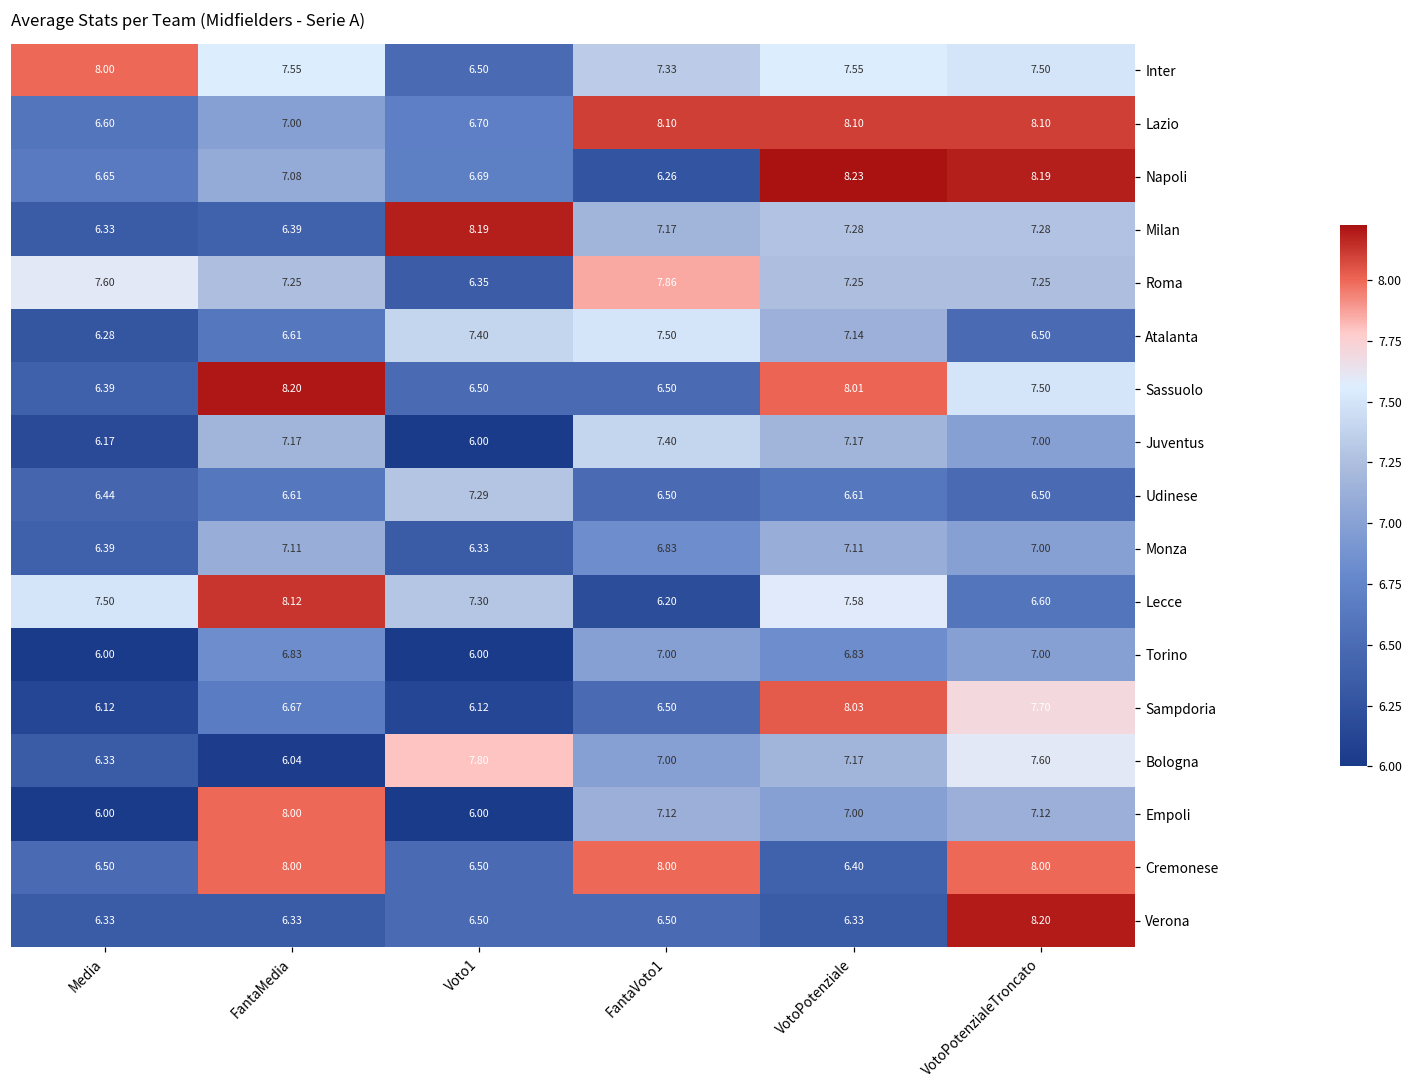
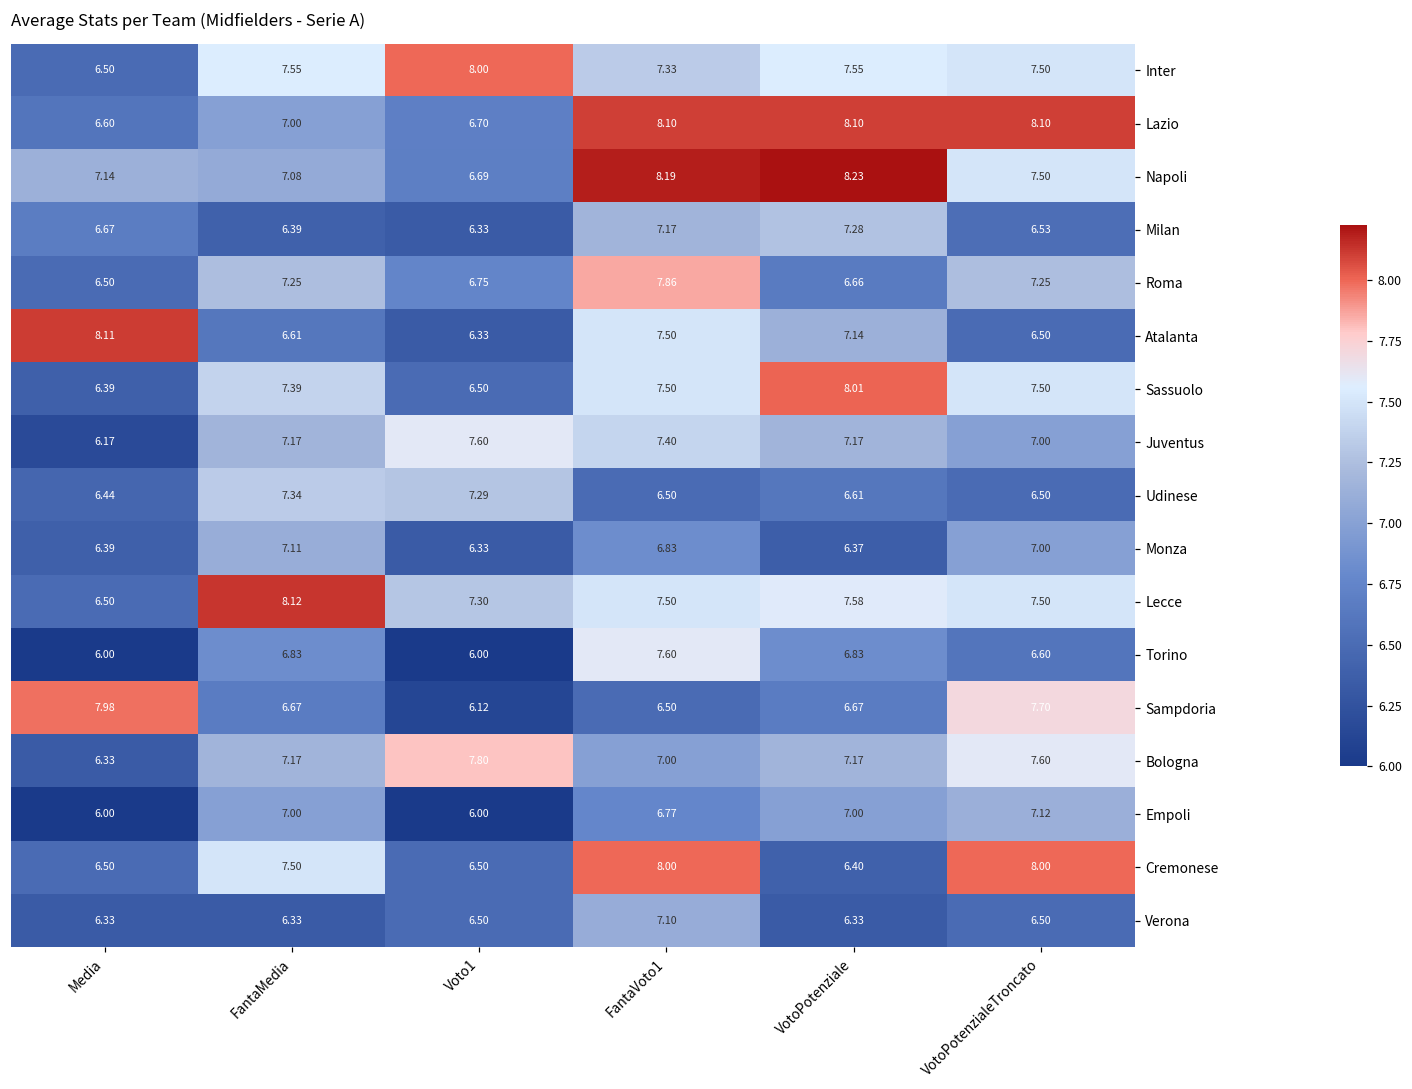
  {
    "Inter": {
-     "Media": 8.00,
+     "Media": 6.50,
      "FantaMedia": 7.55,
-     "Voto1": 6.50,
+     "Voto1": 8.00,
      "FantaVoto1": 7.33,
      "VotoPotenziale": 7.55,
      "VotoPotenzialeTroncato": 7.50
    },
    "Lazio": {
      "Media": 6.60,
      "FantaMedia": 7.00,
      "Voto1": 6.70,
      "FantaVoto1": 8.10,
      "VotoPotenziale": 8.10,
      "VotoPotenzialeTroncato": 8.10
    },
    "Napoli": {
-     "Media": 6.65,
+     "Media": 7.14,
      "FantaMedia": 7.08,
      "Voto1": 6.69,
-     "FantaVoto1": 6.26,
+     "FantaVoto1": 8.19,
      "VotoPotenziale": 8.23,
-     "VotoPotenzialeTroncato": 8.19
+     "VotoPotenzialeTroncato": 7.50
    },
    "Milan": {
-     "Media": 6.33,
+     "Media": 6.67,
      "FantaMedia": 6.39,
-     "Voto1": 8.19,
+     "Voto1": 6.33,
      "FantaVoto1": 7.17,
      "VotoPotenziale": 7.28,
-     "VotoPotenzialeTroncato": 7.28
+     "VotoPotenzialeTroncato": 6.53
    },
    "Roma": {
-     "Media": 7.60,
+     "Media": 6.50,
      "FantaMedia": 7.25,
-     "Voto1": 6.35,
+     "Voto1": 6.75,
      "FantaVoto1": 7.86,
-     "VotoPotenziale": 7.25,
+     "VotoPotenziale": 6.66,
      "VotoPotenzialeTroncato": 7.25
    },
    "Atalanta": {
-     "Media": 6.28,
+     "Media": 8.11,
      "FantaMedia": 6.61,
-     "Voto1": 7.40,
+     "Voto1": 6.33,
      "FantaVoto1": 7.50,
      "VotoPotenziale": 7.14,
      "VotoPotenzialeTroncato": 6.50
    },
    "Sassuolo": {
      "Media": 6.39,
-     "FantaMedia": 8.20,
+     "FantaMedia": 7.39,
      "Voto1": 6.50,
-     "FantaVoto1": 6.50,
+     "FantaVoto1": 7.50,
      "VotoPotenziale": 8.01,
      "VotoPotenzialeTroncato": 7.50
    },
    "Juventus": {
      "Media": 6.17,
      "FantaMedia": 7.17,
-     "Voto1": 6.00,
+     "Voto1": 7.60,
      "FantaVoto1": 7.40,
      "VotoPotenziale": 7.17,
      "VotoPotenzialeTroncato": 7.00
    },
    "Udinese": {
      "Media": 6.44,
-     "FantaMedia": 6.61,
+     "FantaMedia": 7.34,
      "Voto1": 7.29,
      "FantaVoto1": 6.50,
      "VotoPotenziale": 6.61,
      "VotoPotenzialeTroncato": 6.50
    },
    "Monza": {
      "Media": 6.39,
      "FantaMedia": 7.11,
      "Voto1": 6.33,
      "FantaVoto1": 6.83,
-     "VotoPotenziale": 7.11,
+     "VotoPotenziale": 6.37,
      "VotoPotenzialeTroncato": 7.00
    },
    "Lecce": {
-     "Media": 7.50,
+     "Media": 6.50,
      "FantaMedia": 8.12,
      "Voto1": 7.30,
-     "FantaVoto1": 6.20,
+     "FantaVoto1": 7.50,
      "VotoPotenziale": 7.58,
-     "VotoPotenzialeTroncato": 6.60
+     "VotoPotenzialeTroncato": 7.50
    },
    "Torino": {
      "Media": 6.00,
      "FantaMedia": 6.83,
      "Voto1": 6.00,
-     "FantaVoto1": 7.00,
+     "FantaVoto1": 7.60,
      "VotoPotenziale": 6.83,
-     "VotoPotenzialeTroncato": 7.00
+     "VotoPotenzialeTroncato": 6.60
    },
    "Sampdoria": {
-     "Media": 6.12,
+     "Media": 7.98,
      "FantaMedia": 6.67,
      "Voto1": 6.12,
      "FantaVoto1": 6.50,
-     "VotoPotenziale": 8.03
+     "VotoPotenziale": 6.67
    },
    "Bologna": {
      "Media": 6.33,
-     "FantaMedia": 6.04,
+     "FantaMedia": 7.17,
      "Voto1": 7.80,
      "FantaVoto1": 7.00,
      "VotoPotenziale": 7.17,
      "VotoPotenzialeTroncato": 7.60
    },
    "Empoli": {
      "Media": 6.00,
-     "FantaMedia": 8.00,
+     "FantaMedia": 7.00,
      "Voto1": 6.00,
-     "FantaVoto1": 7.12,
+     "FantaVoto1": 6.77,
      "VotoPotenziale": 7.00,
      "VotoPotenzialeTroncato": 7.12
    },
    "Cremonese": {
      "Media": 6.50,
-     "FantaMedia": 8.00,
+     "FantaMedia": 7.50,
      "Voto1": 6.50,
      "FantaVoto1": 8.00,
      "VotoPotenziale": 6.40,
      "VotoPotenzialeTroncato": 8.00
    },
    "Verona": {
      "Media": 6.33,
      "FantaMedia": 6.33,
      "Voto1": 6.50,
-     "FantaVoto1": 6.50,
+     "FantaVoto1": 7.10,
      "VotoPotenziale": 6.33,
-     "VotoPotenzialeTroncato": 8.20
+     "VotoPotenzialeTroncato": 6.50
    }
  }
